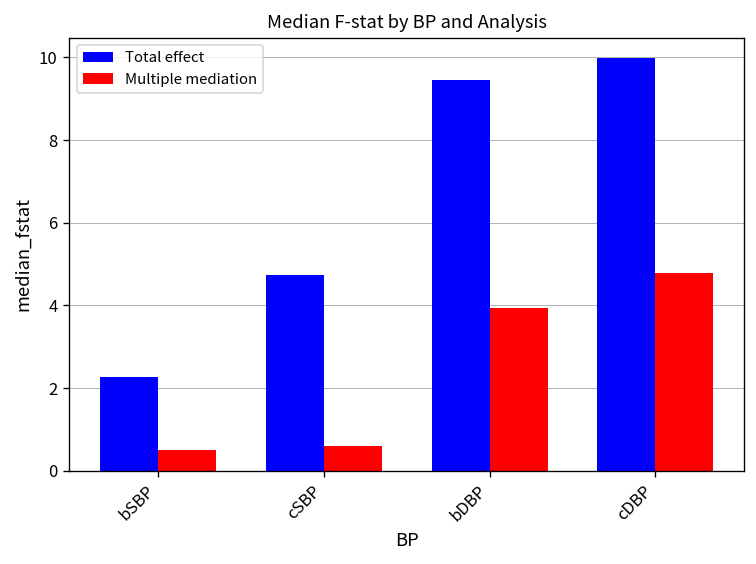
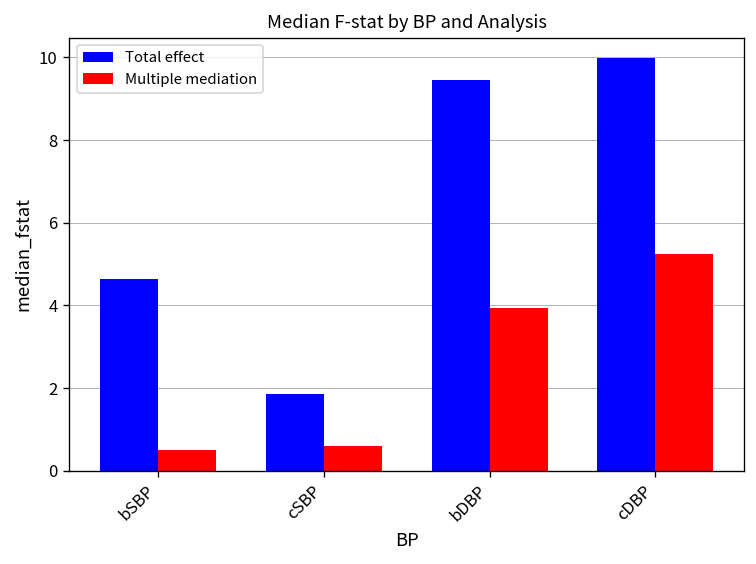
  {
    "Total effect": {
-     "bSBP": 2.3,
-     "cSBP": 4.7,
+     "bSBP": 4.6,
+     "cSBP": 1.9,
      "bDBP": 9.5,
      "cDBP": 10.0
    },
    "Multiple mediation": {
      "bSBP": 0.5,
      "cSBP": 0.6,
      "bDBP": 3.9,
-     "cDBP": 4.8
+     "cDBP": 5.2
    }
  }
